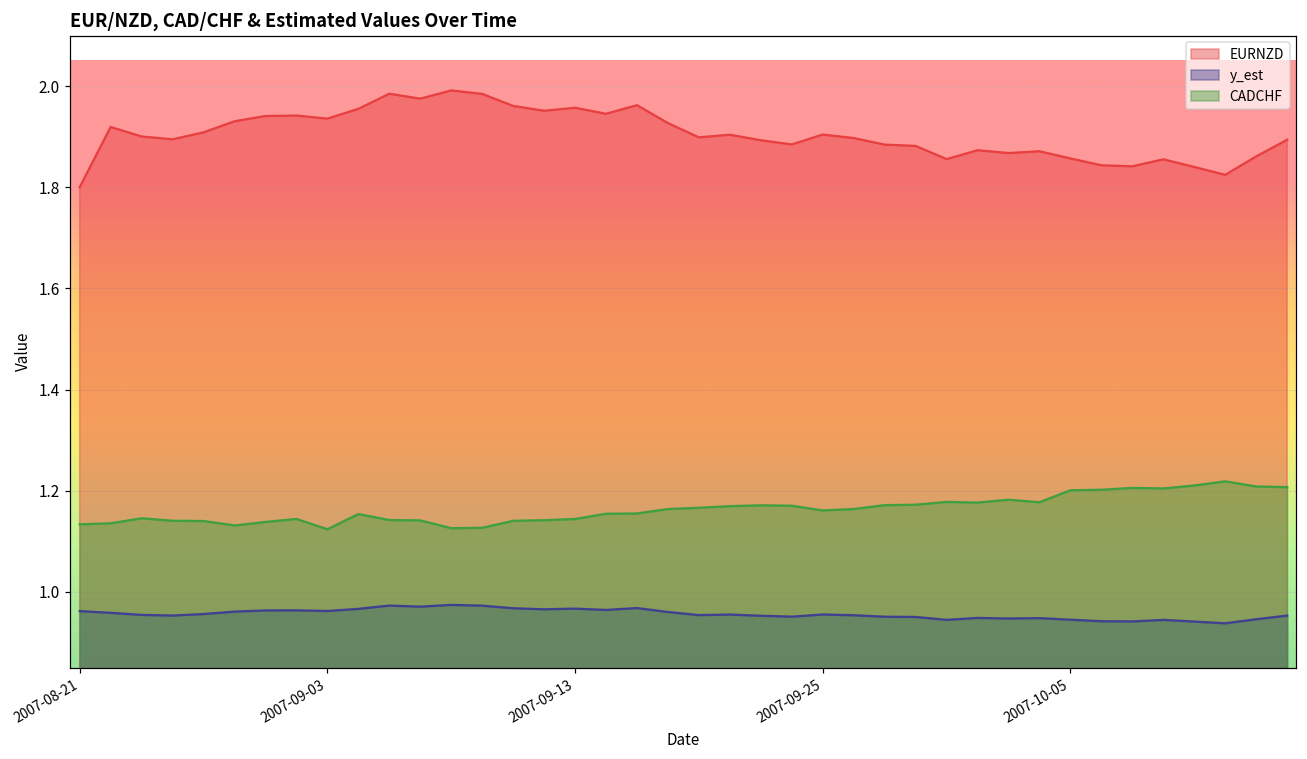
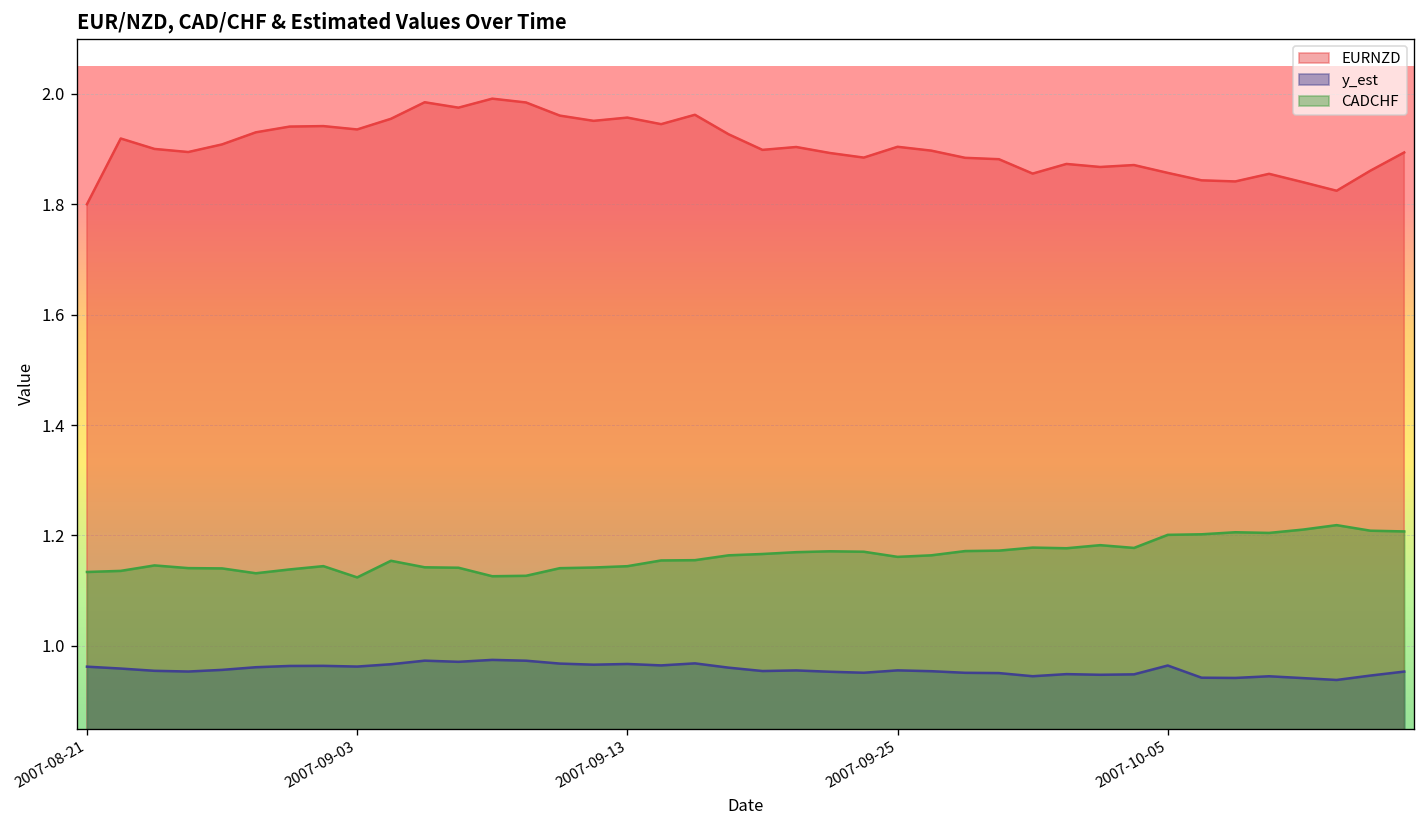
  {
    "EURNZD": {
      "2007-08-21": 1.80,
      "2007-09-03": 1.94,
      "2007-09-13": 1.96,
      "2007-09-25": 1.90,
      "2007-10-05": 1.86
    },
    "y_est": {
      "2007-08-21": 0.96,
      "2007-09-03": 0.96,
      "2007-09-13": 0.97,
      "2007-09-25": 0.96,
-     "2007-10-05": 0.95
+     "2007-10-05": 0.96
    },
    "CADCHF": {
      "2007-08-21": 1.13,
      "2007-09-03": 1.12,
      "2007-09-13": 1.14,
      "2007-09-25": 1.16,
      "2007-10-05": 1.20
    }
  }
